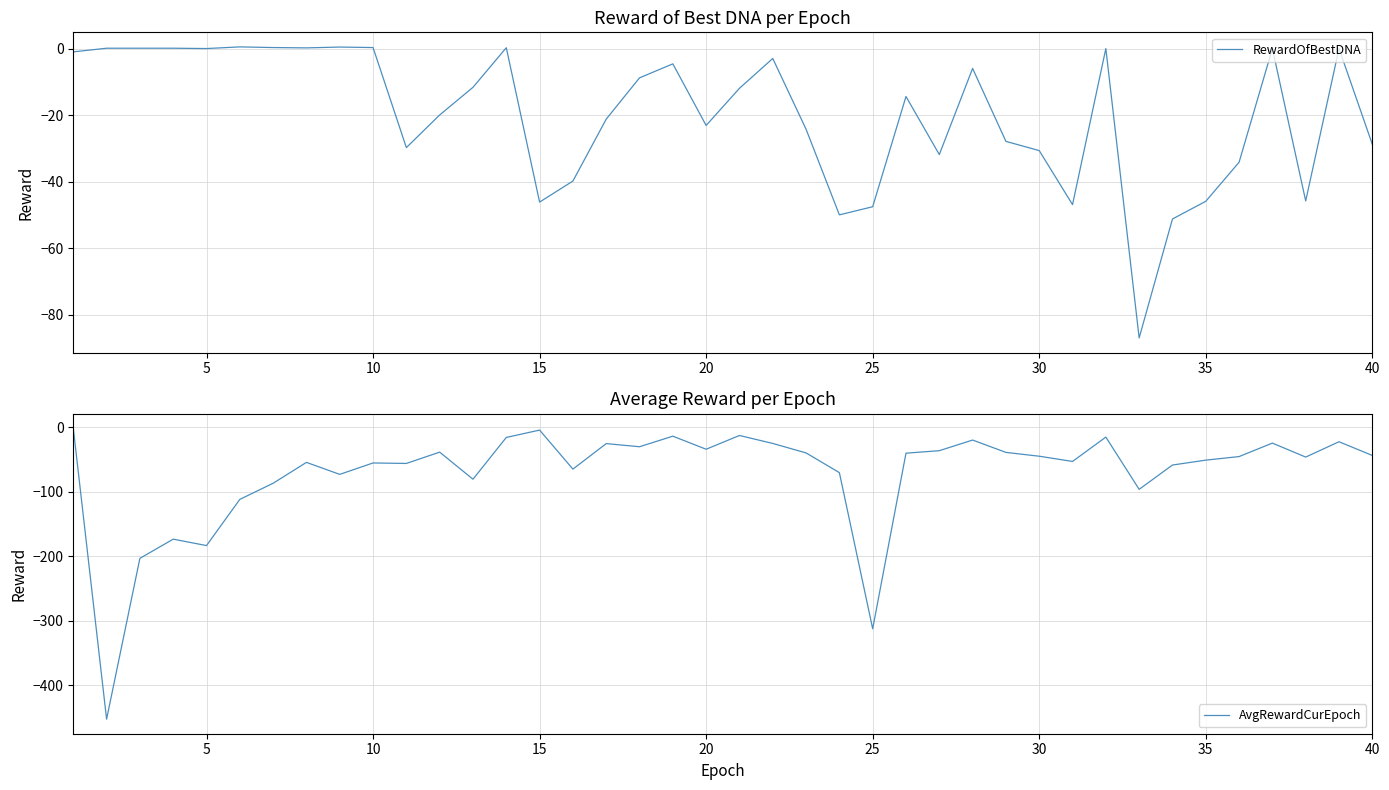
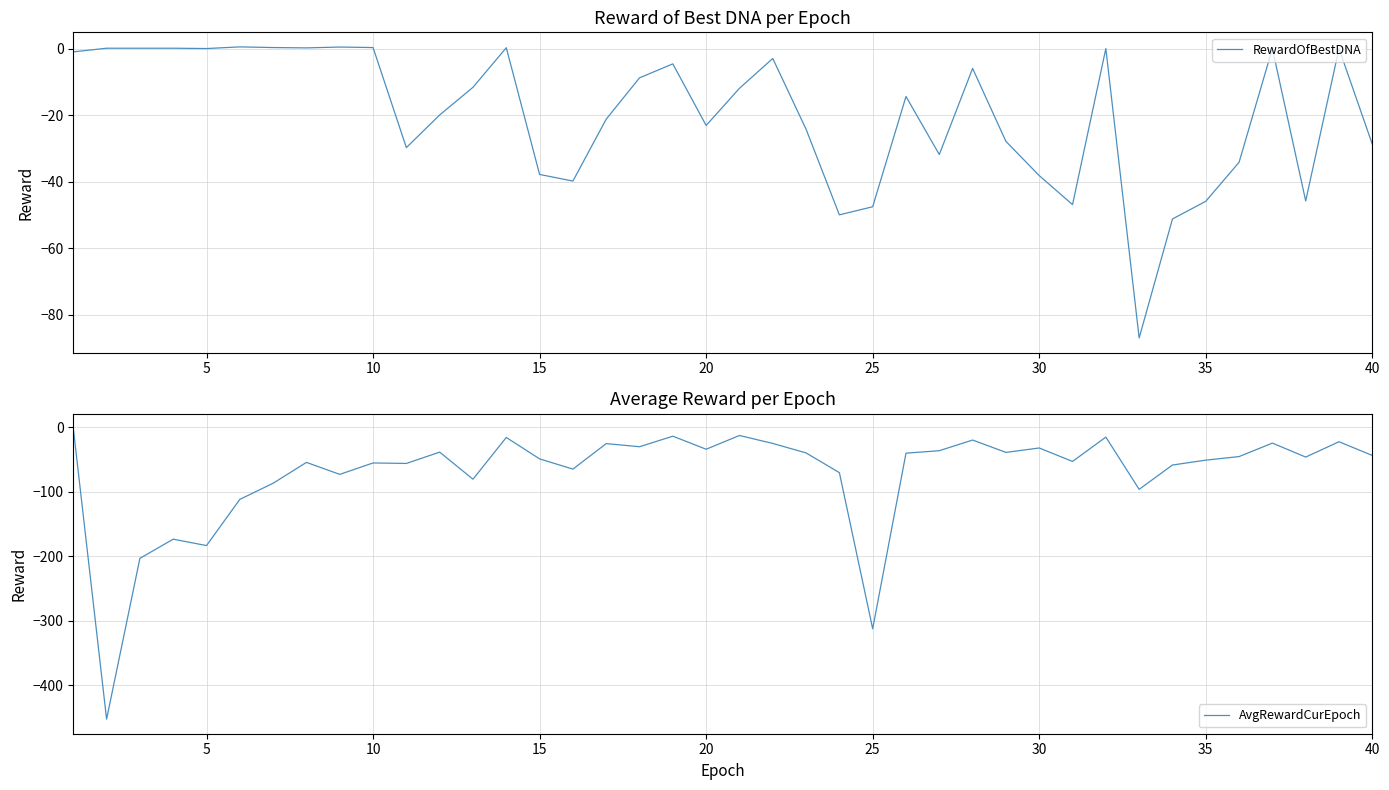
  {
    "Reward of Best DNA per Epoch": {
      "5": 0,
      "10": 0,
-     "15": -46,
+     "15": -38,
      "20": -23,
      "25": -48,
-     "30": -31,
+     "30": -38,
      "35": -46,
      "40": -29
    },
    "Average Reward per Epoch": {
      "5": -180,
      "10": -60,
-     "15": 0,
+     "15": -50,
      "20": -30,
      "25": -310,
-     "30": -40,
+     "30": -30,
      "35": -50,
      "40": -40
    }
  }
